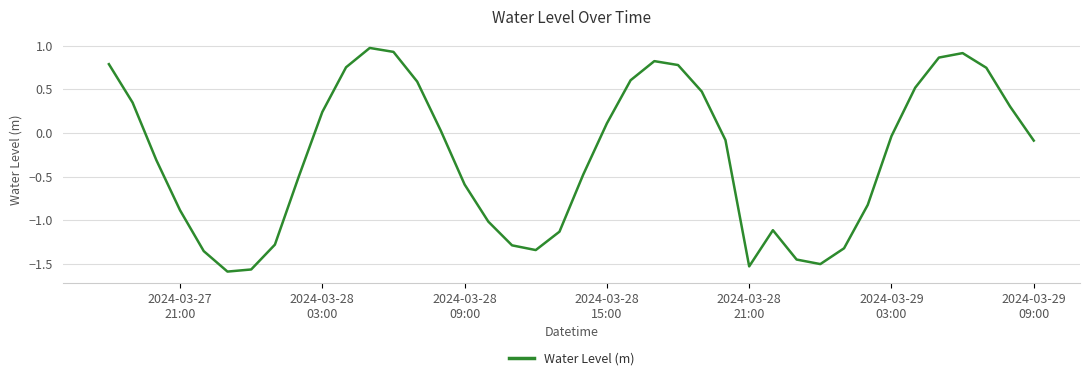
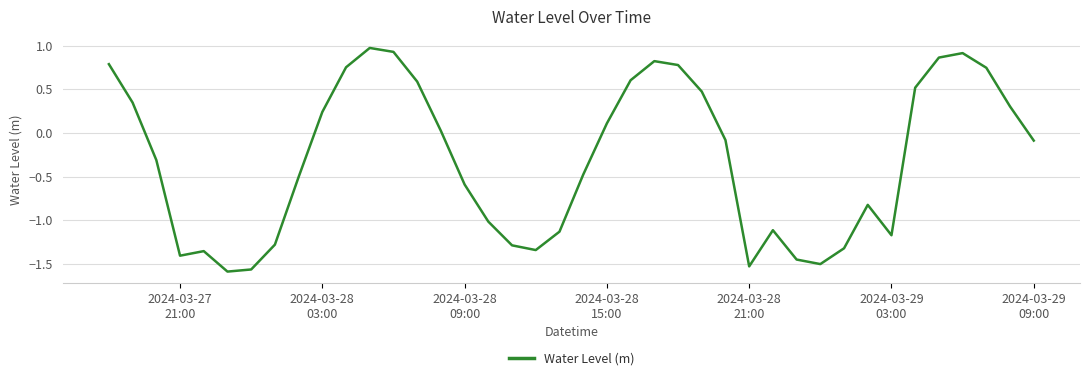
  {
-   "2024-03-27 21:00": -0.9,
+   "2024-03-27 21:00": -1.4,
    "2024-03-28 03:00": 0.2,
    "2024-03-28 09:00": -0.6,
    "2024-03-28 15:00": 0.1,
    "2024-03-28 21:00": -1.5,
-   "2024-03-29 03:00": 0.0,
+   "2024-03-29 03:00": -1.2,
    "2024-03-29 09:00": -0.1
  }
